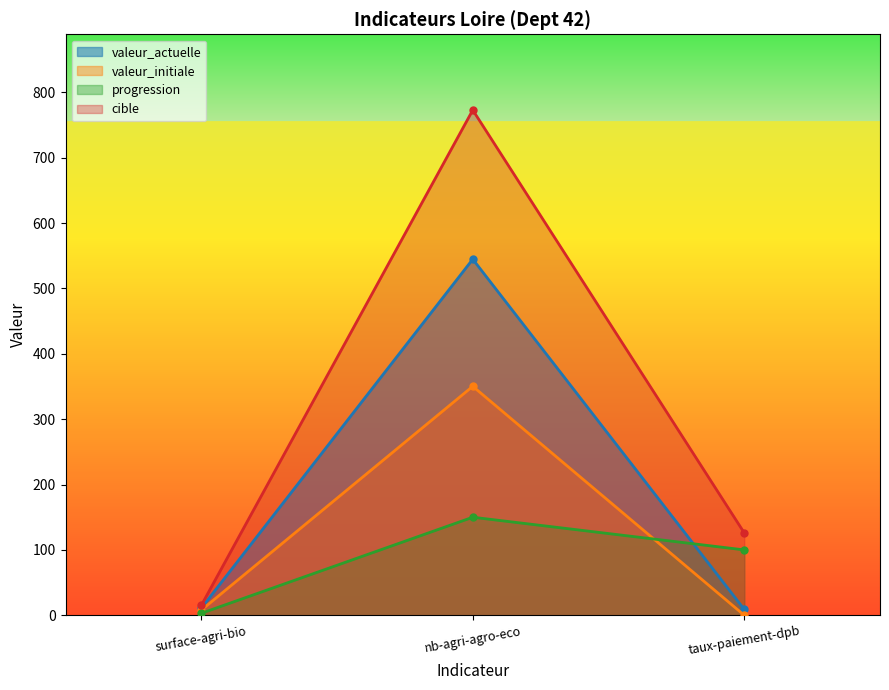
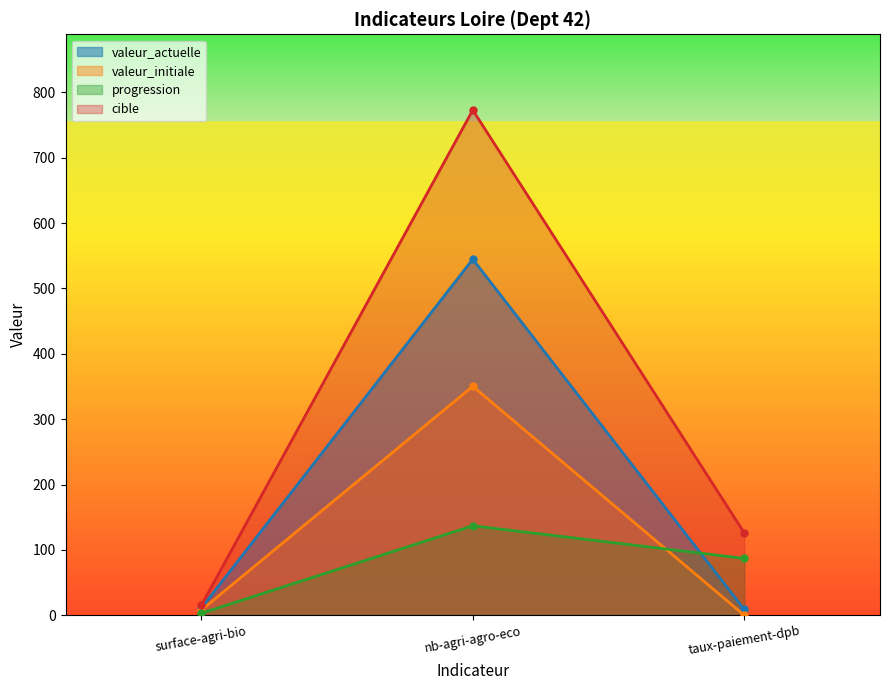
  {
    "valeur_actuelle": {
      "nb-agri-agro-eco": 540,
      "taux-paiement-dpb": 10
    },
    "valeur_initiale": {
      "nb-agri-agro-eco": 350,
      "taux-paiement-dpb": 0
    },
    "progression": {
      "surface-agri-bio": 0,
-     "nb-agri-agro-eco": 150,
-     "taux-paiement-dpb": 100
+     "nb-agri-agro-eco": 140,
+     "taux-paiement-dpb": 90
    },
    "cible": {
      "surface-agri-bio": 20,
      "nb-agri-agro-eco": 770,
      "taux-paiement-dpb": 130
    }
  }
